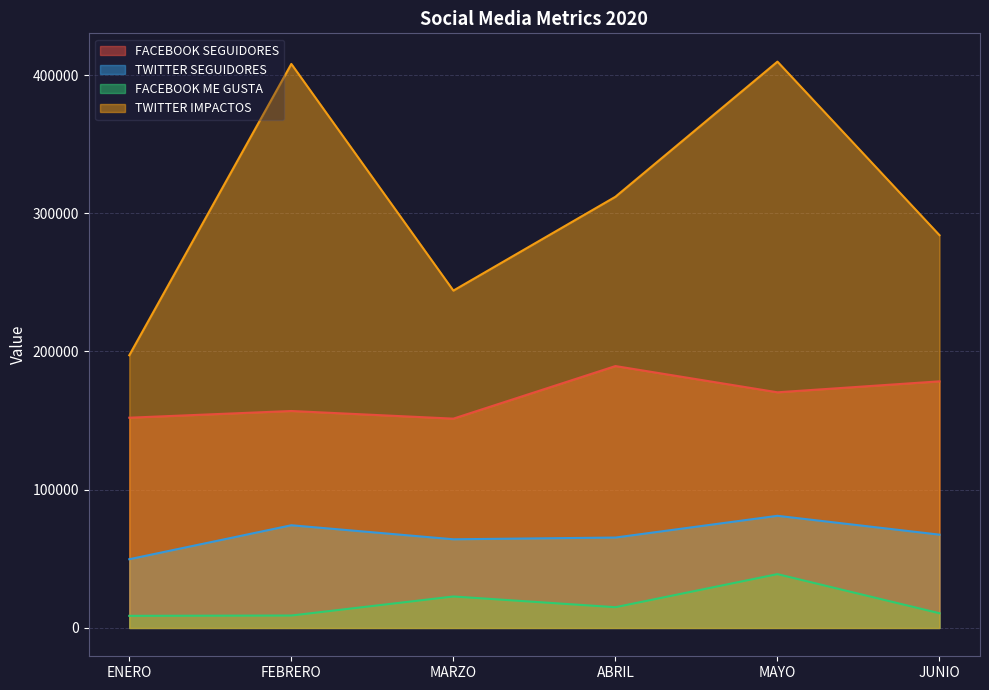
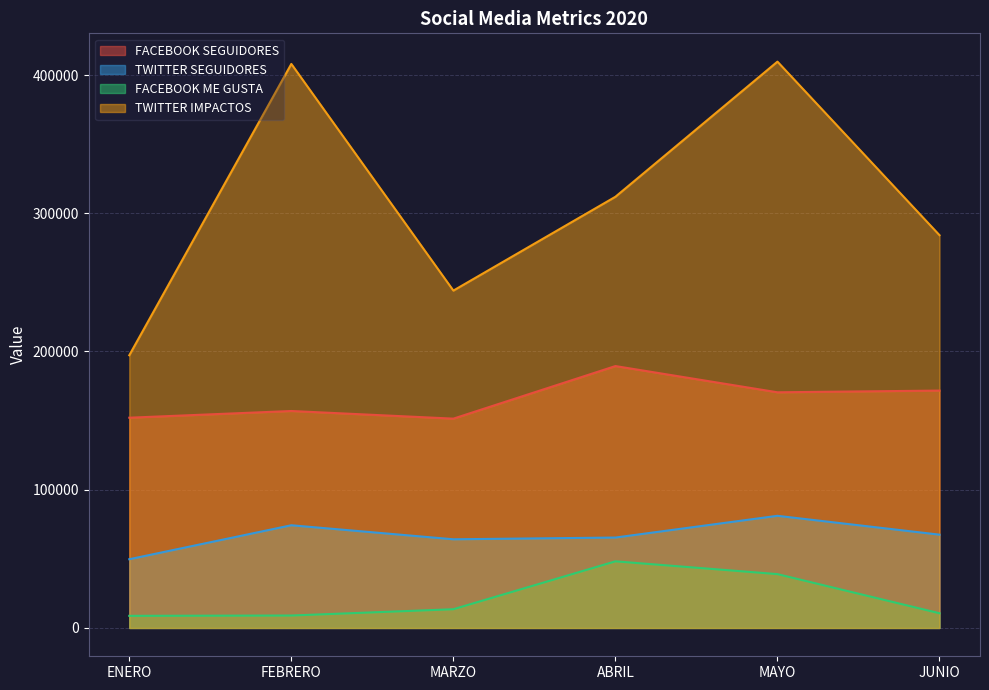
  {
    "FACEBOOK SEGUIDORES": {
      "ENERO": 152000,
      "FEBRERO": 157000,
      "MARZO": 151000,
      "ABRIL": 189000,
      "MAYO": 170000,
-     "JUNIO": 178000
+     "JUNIO": 172000
    },
    "TWITTER SEGUIDORES": {
      "ENERO": 50000,
      "FEBRERO": 74000,
      "MARZO": 64000,
      "ABRIL": 65000,
      "MAYO": 81000,
      "JUNIO": 67000
    },
    "FACEBOOK ME GUSTA": {
      "ENERO": 9000,
      "FEBRERO": 9000,
-     "MARZO": 23000,
-     "ABRIL": 15000,
+     "MARZO": 14000,
+     "ABRIL": 48000,
      "MAYO": 39000,
      "JUNIO": 11000
    },
    "TWITTER IMPACTOS": {
      "ENERO": 197000,
      "FEBRERO": 408000,
      "MARZO": 244000,
      "ABRIL": 312000,
      "MAYO": 410000,
      "JUNIO": 284000
    }
  }
